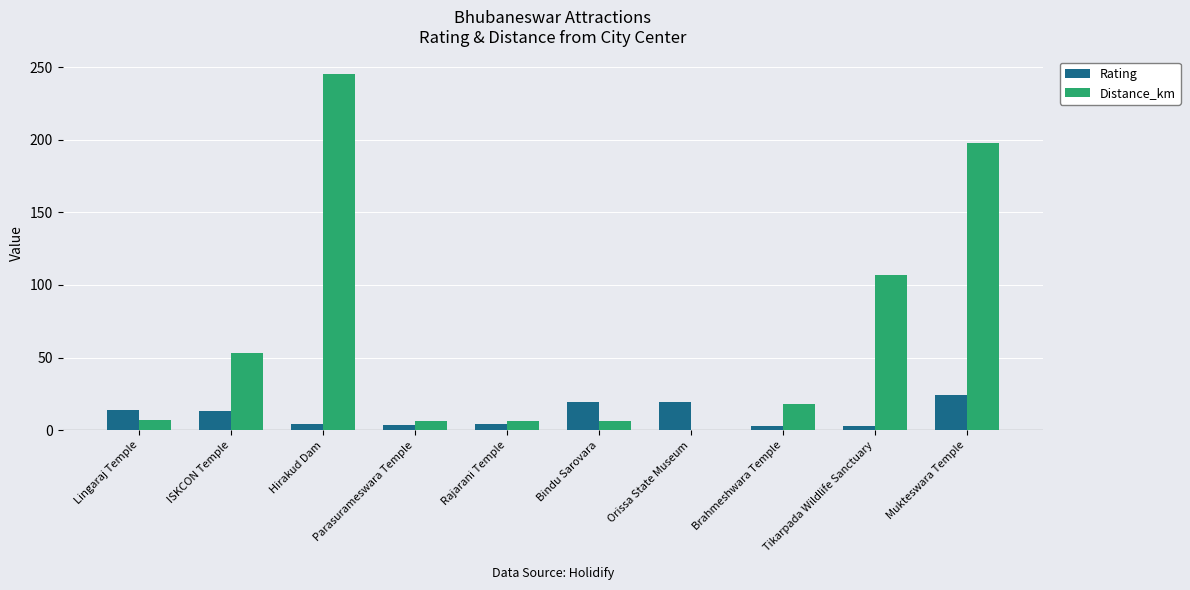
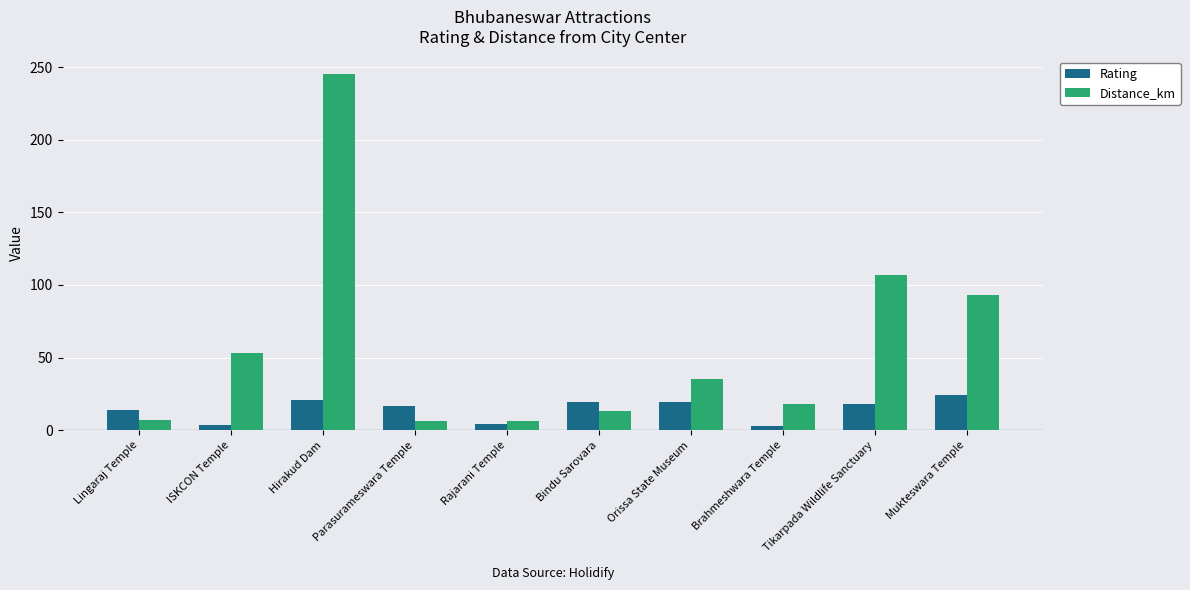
  {
    "Rating": {
      "Lingaraj Temple": 14,
-     "ISKCON Temple": 13,
-     "Hirakud Dam": 4,
-     "Parasurameswara Temple": 4,
+     "ISKCON Temple": 3,
+     "Hirakud Dam": 21,
+     "Parasurameswara Temple": 16,
      "Rajarani Temple": 4,
      "Bindu Sarovara": 19,
      "Orissa State Museum": 19,
      "Brahmeshwara Temple": 3,
-     "Tikarpada Wildlife Sanctuary": 3,
+     "Tikarpada Wildlife Sanctuary": 18,
      "Mukteswara Temple": 24
    },
    "Distance_km": {
      "Lingaraj Temple": 7,
      "ISKCON Temple": 53,
      "Hirakud Dam": 245,
      "Parasurameswara Temple": 6,
      "Rajarani Temple": 6,
-     "Bindu Sarovara": 6,
-     "Orissa State Museum": 0,
+     "Bindu Sarovara": 13,
+     "Orissa State Museum": 35,
      "Brahmeshwara Temple": 18,
      "Tikarpada Wildlife Sanctuary": 107,
-     "Mukteswara Temple": 198
+     "Mukteswara Temple": 93
    }
  }
